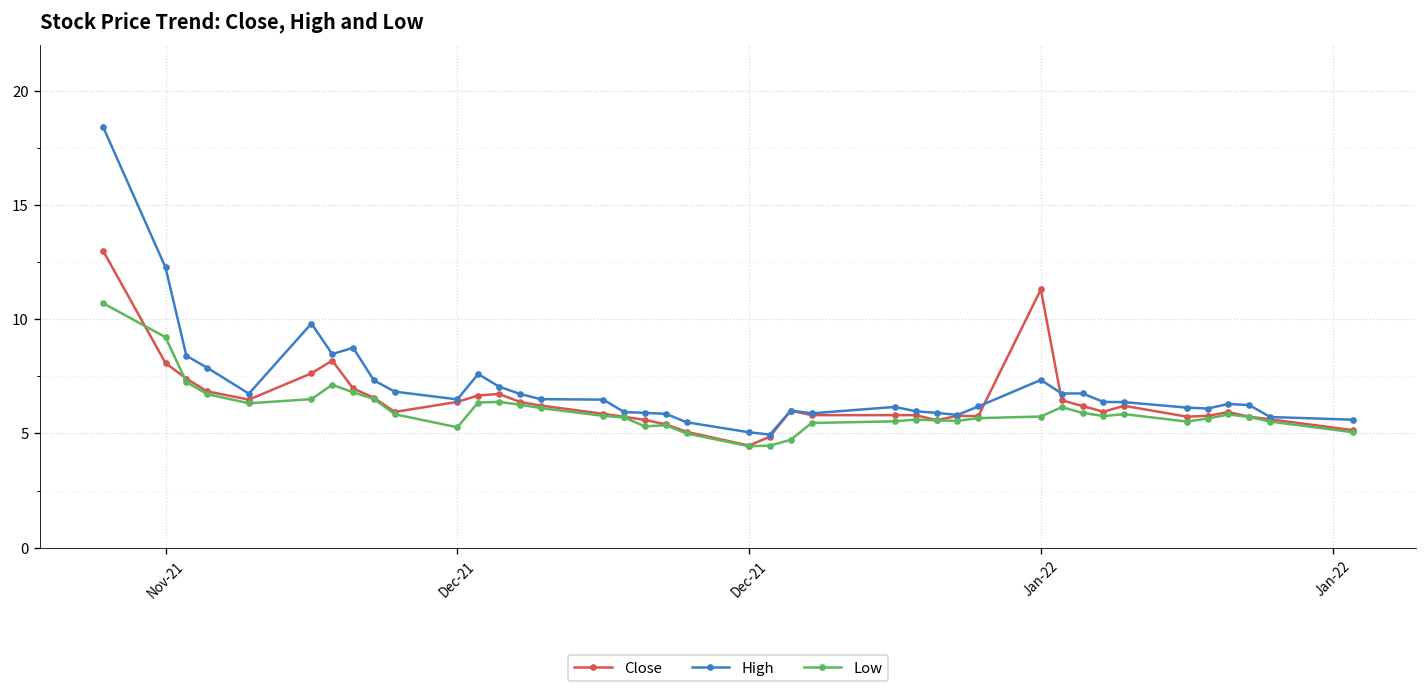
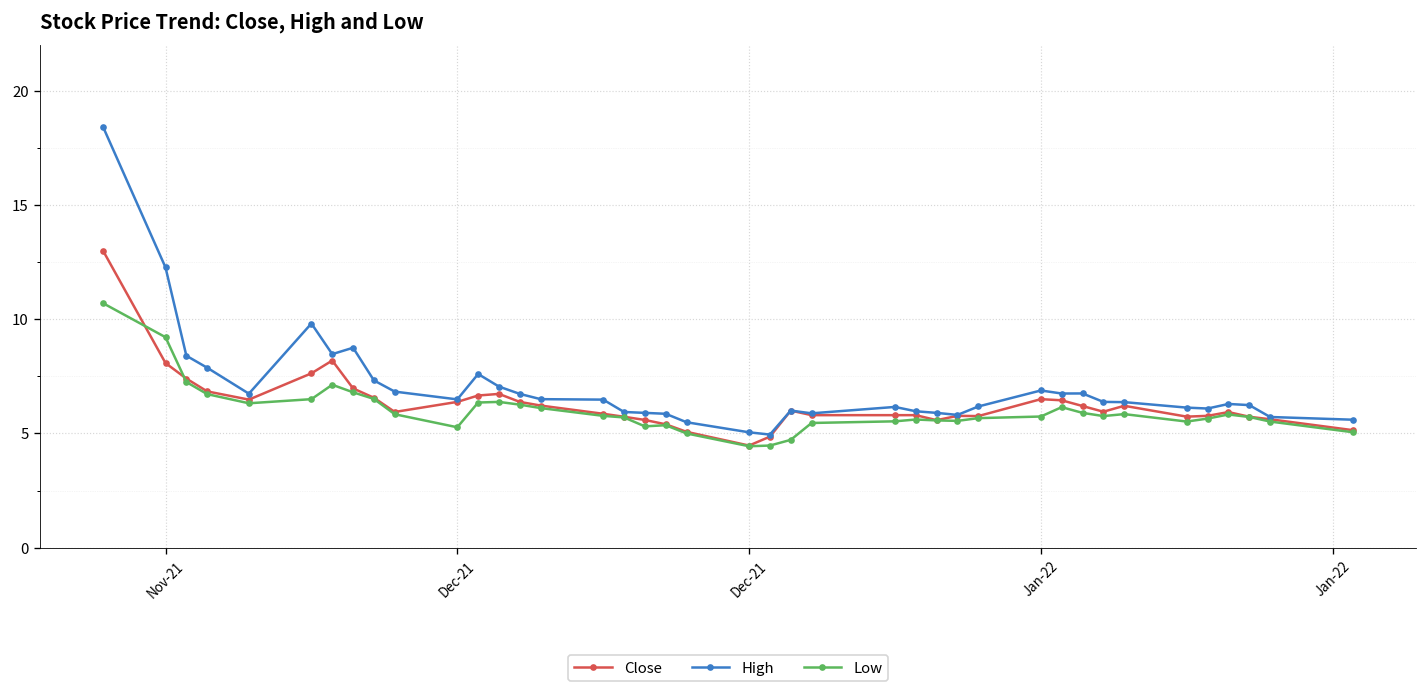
  {
    "Close": {
      "Nov-21": 8.1,
-     "Jan-22": 11.3
+     "Jan-22": 6.5
    },
    "High": {
      "Nov-21": 12.3,
-     "Jan-22": 7.3
+     "Jan-22": 6.9
    },
    "Low": {
      "Nov-21": 9.2,
      "Jan-22": 5.7
    }
  }
